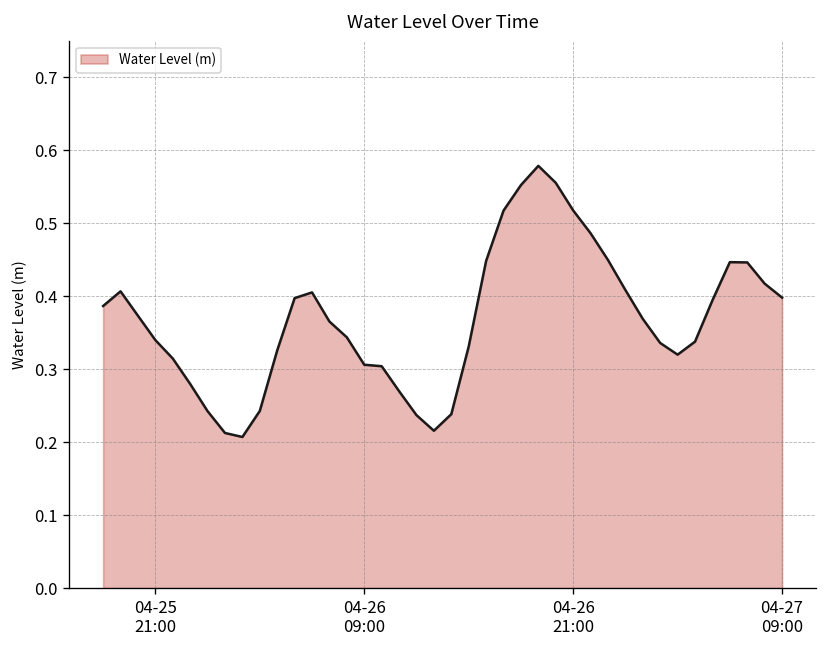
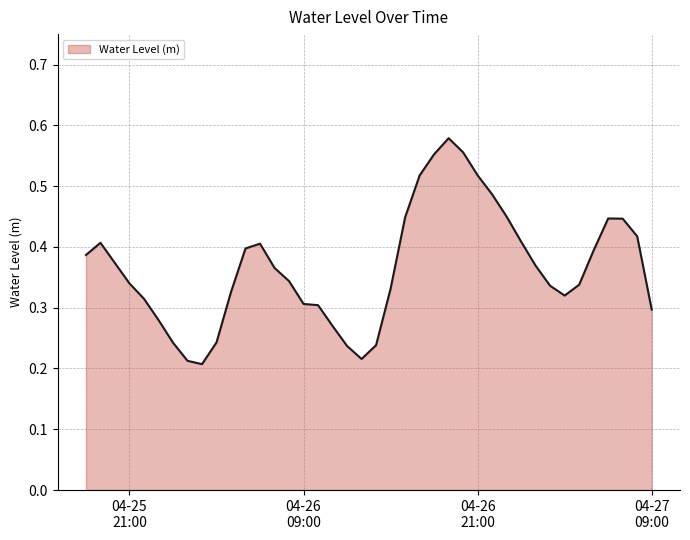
  {
    "04-25 21:00": 0.34,
    "04-26 09:00": 0.31,
    "04-26 21:00": 0.52,
-   "04-27 09:00": 0.40
+   "04-27 09:00": 0.30
  }
